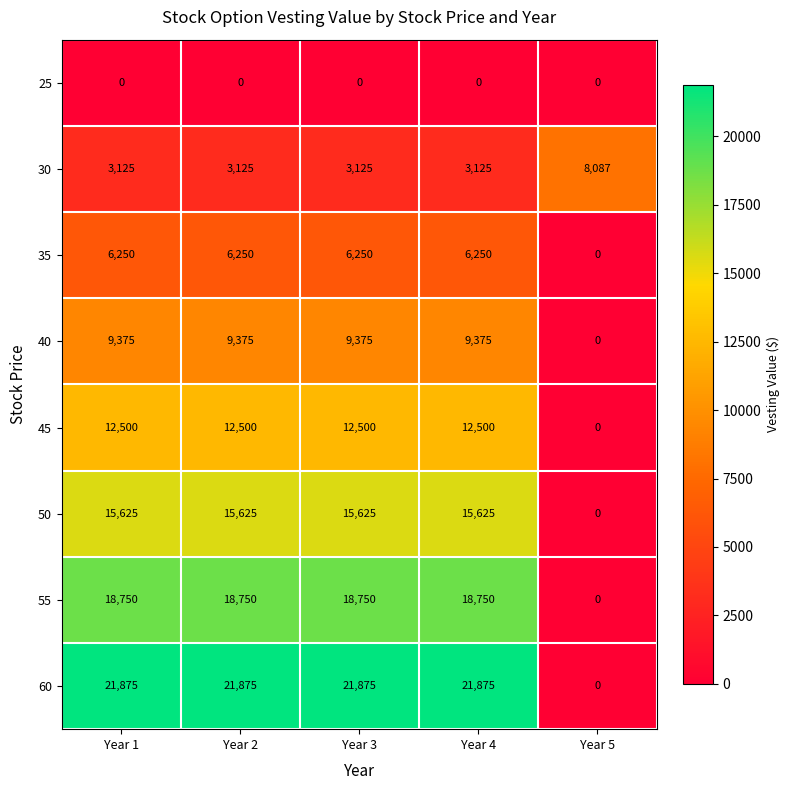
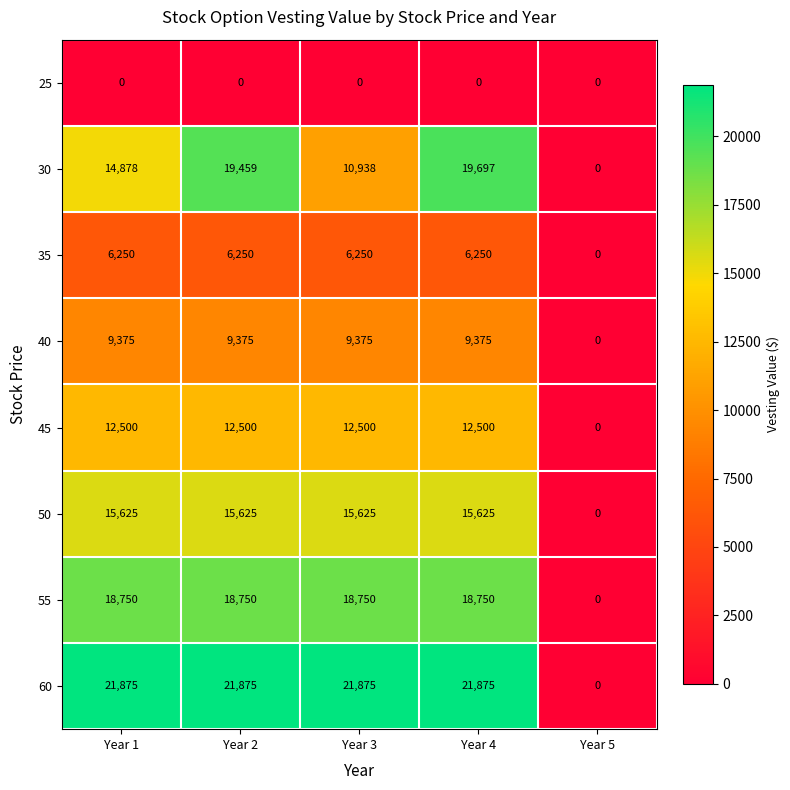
  {
    "25": {
      "Year 1": "0",
      "Year 2": "0",
      "Year 3": "0",
      "Year 4": "0",
      "Year 5": "0"
    },
    "30": {
-     "Year 1": "3,125",
-     "Year 2": "3,125",
-     "Year 3": "3,125",
-     "Year 4": "3,125",
-     "Year 5": "8,087"
+     "Year 1": "14,878",
+     "Year 2": "19,459",
+     "Year 3": "10,938",
+     "Year 4": "19,697",
+     "Year 5": "0"
    },
    "35": {
      "Year 1": "6,250",
      "Year 2": "6,250",
      "Year 3": "6,250",
      "Year 4": "6,250",
      "Year 5": "0"
    },
    "40": {
      "Year 1": "9,375",
      "Year 2": "9,375",
      "Year 3": "9,375",
      "Year 4": "9,375",
      "Year 5": "0"
    },
    "45": {
      "Year 1": "12,500",
      "Year 2": "12,500",
      "Year 3": "12,500",
      "Year 4": "12,500",
      "Year 5": "0"
    },
    "50": {
      "Year 1": "15,625",
      "Year 2": "15,625",
      "Year 3": "15,625",
      "Year 4": "15,625",
      "Year 5": "0"
    },
    "55": {
      "Year 1": "18,750",
      "Year 2": "18,750",
      "Year 3": "18,750",
      "Year 4": "18,750",
      "Year 5": "0"
    },
    "60": {
      "Year 1": "21,875",
      "Year 2": "21,875",
      "Year 3": "21,875",
      "Year 4": "21,875",
      "Year 5": "0"
    }
  }
